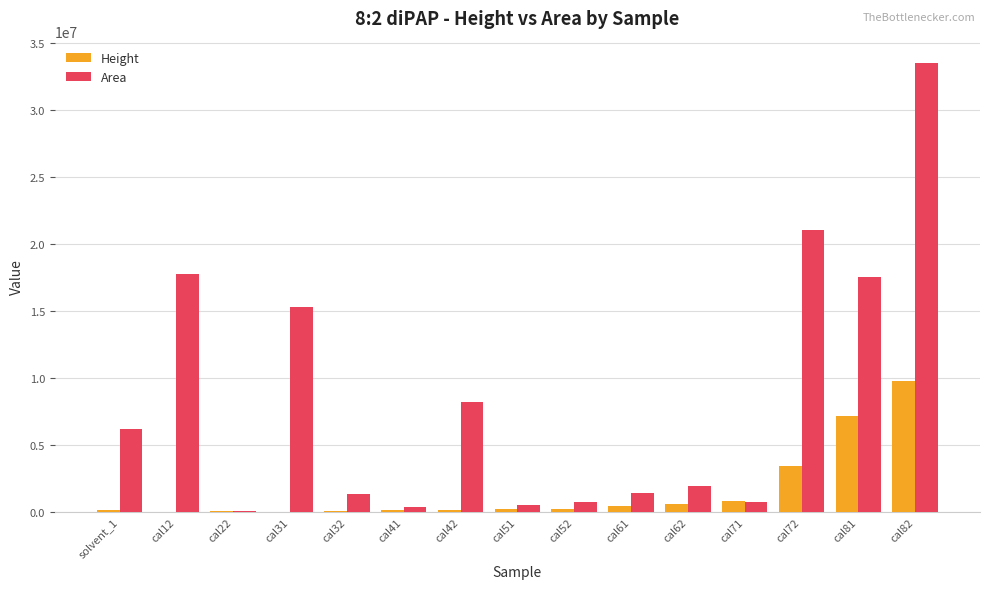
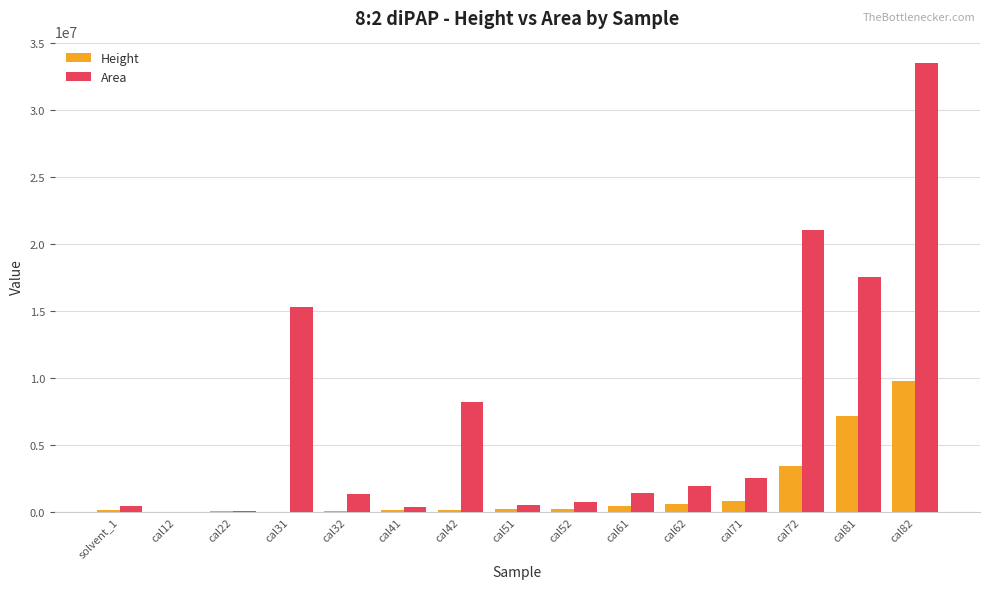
  {
    "Height": {
      "cal52": 200000,
      "cal61": 500000,
      "cal62": 600000,
      "cal71": 800000,
      "cal72": 3400000,
      "cal81": 7200000,
      "cal82": 9800000
    },
    "Area": {
-     "solvent_1": 6200000,
-     "cal12": 17700000,
+     "solvent_1": 400000,
+     "cal12": 0,
      "cal31": 15300000,
      "cal32": 1300000,
      "cal41": 400000,
      "cal42": 8200000,
      "cal51": 500000,
      "cal52": 700000,
      "cal61": 1400000,
      "cal62": 1900000,
-     "cal71": 700000,
+     "cal71": 2500000,
      "cal72": 21100000,
      "cal81": 17600000,
      "cal82": 33500000
    }
  }
